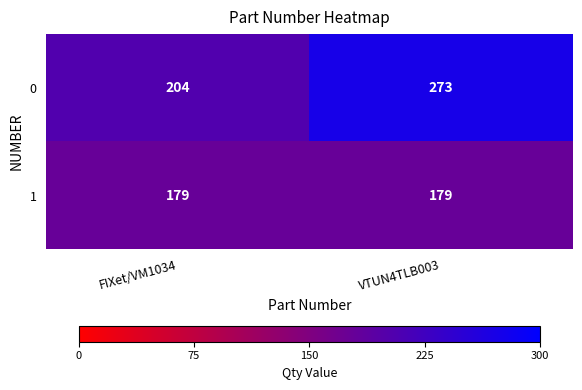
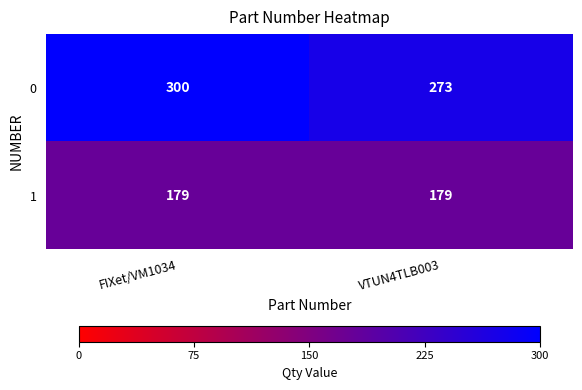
  {
    "0": {
-     "FIXet/VM1034": 204,
+     "FIXet/VM1034": 300,
      "VTUN4TLB003": 273
    },
    "1": {
      "FIXet/VM1034": 179,
      "VTUN4TLB003": 179
    }
  }
